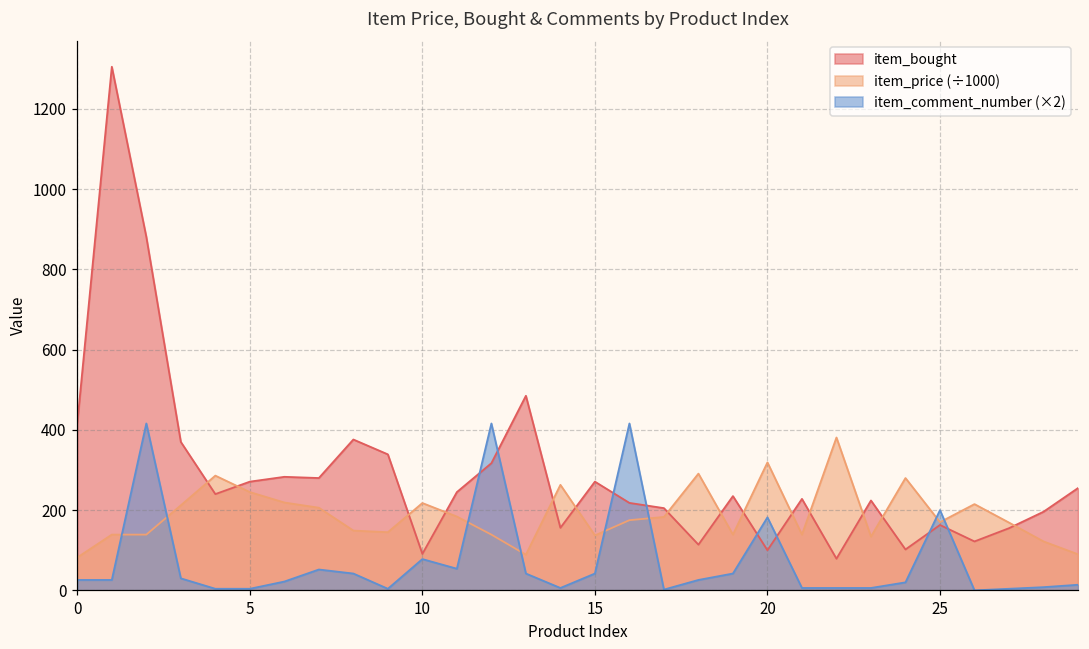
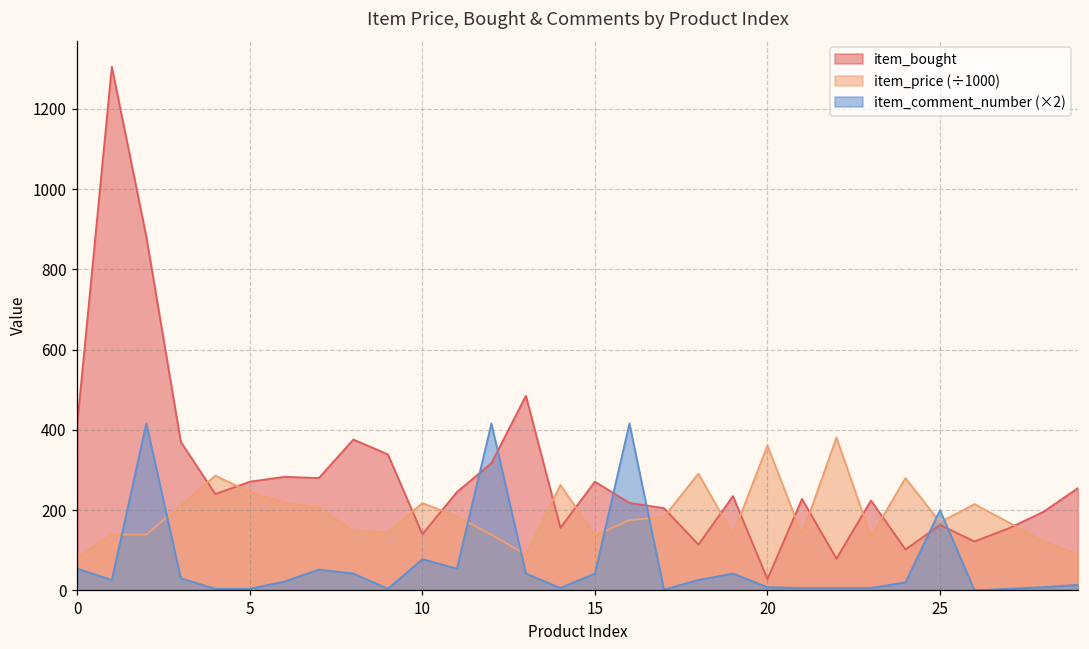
  {
    "item_bought": {
      "0": 420,
      "5": 270,
-     "10": 90,
+     "10": 140,
      "15": 270,
-     "20": 100,
+     "20": 30,
      "25": 160
    },
    "item_price (÷1000)": {
      "0": 80,
      "5": 250,
      "10": 220,
      "15": 140,
-     "20": 320,
+     "20": 360,
      "25": 170
    },
    "item_comment_number (×2)": {
-     "0": 30,
+     "0": 50,
      "5": 0,
      "10": 80,
      "15": 40,
-     "20": 180,
+     "20": 10,
      "25": 200
    }
  }
